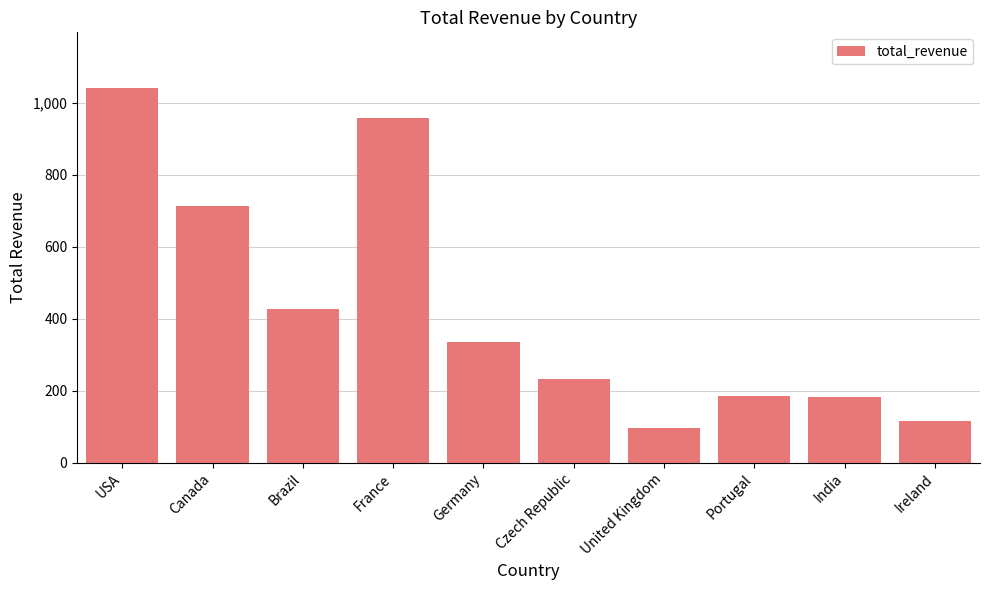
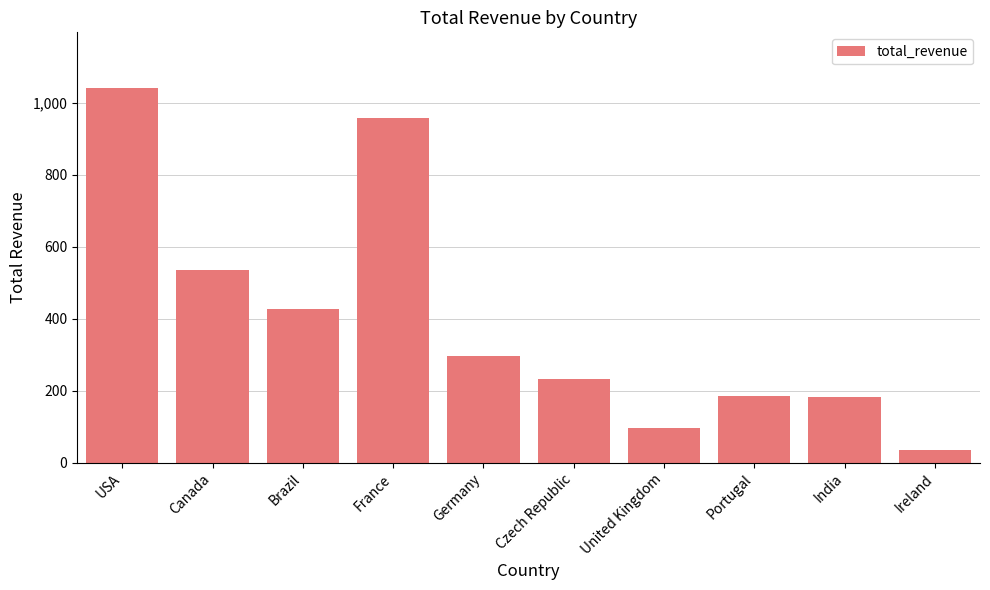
  {
    "USA": "1,040",
-   "Canada": "710",
+   "Canada": "540",
    "Brazil": "430",
    "France": "960",
-   "Germany": "330",
+   "Germany": "300",
    "Czech Republic": "230",
    "United Kingdom": "100",
    "Portugal": "190",
    "India": "180",
-   "Ireland": "110"
+   "Ireland": "30"
  }
